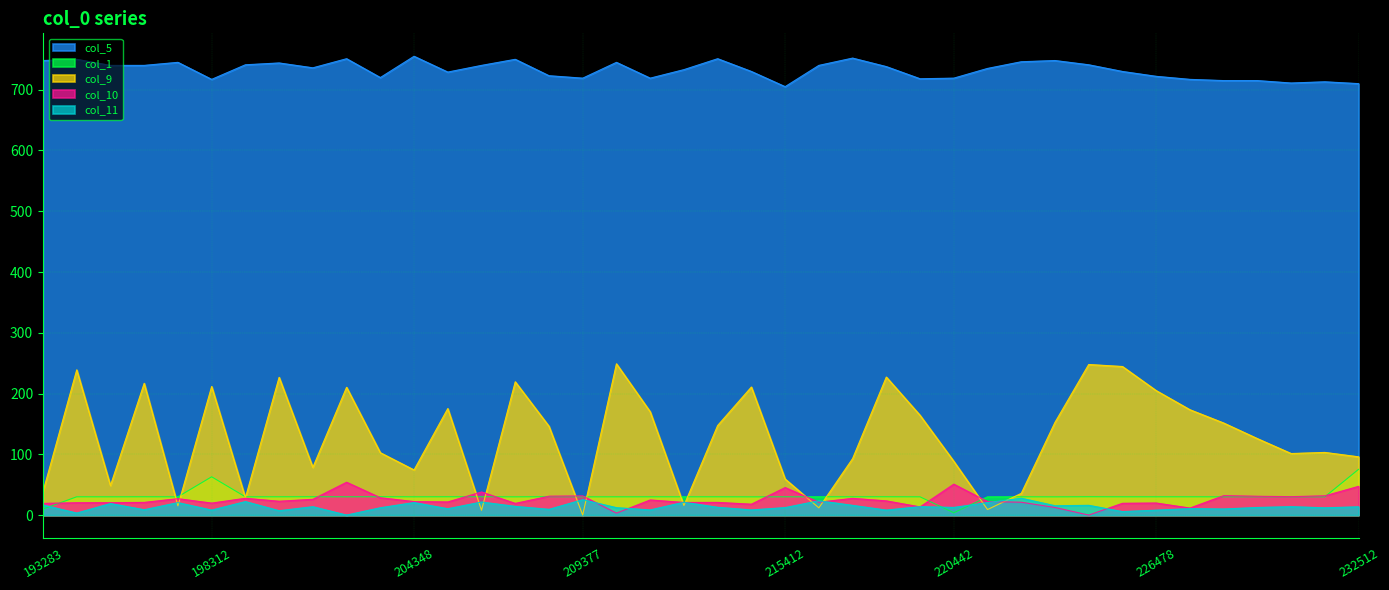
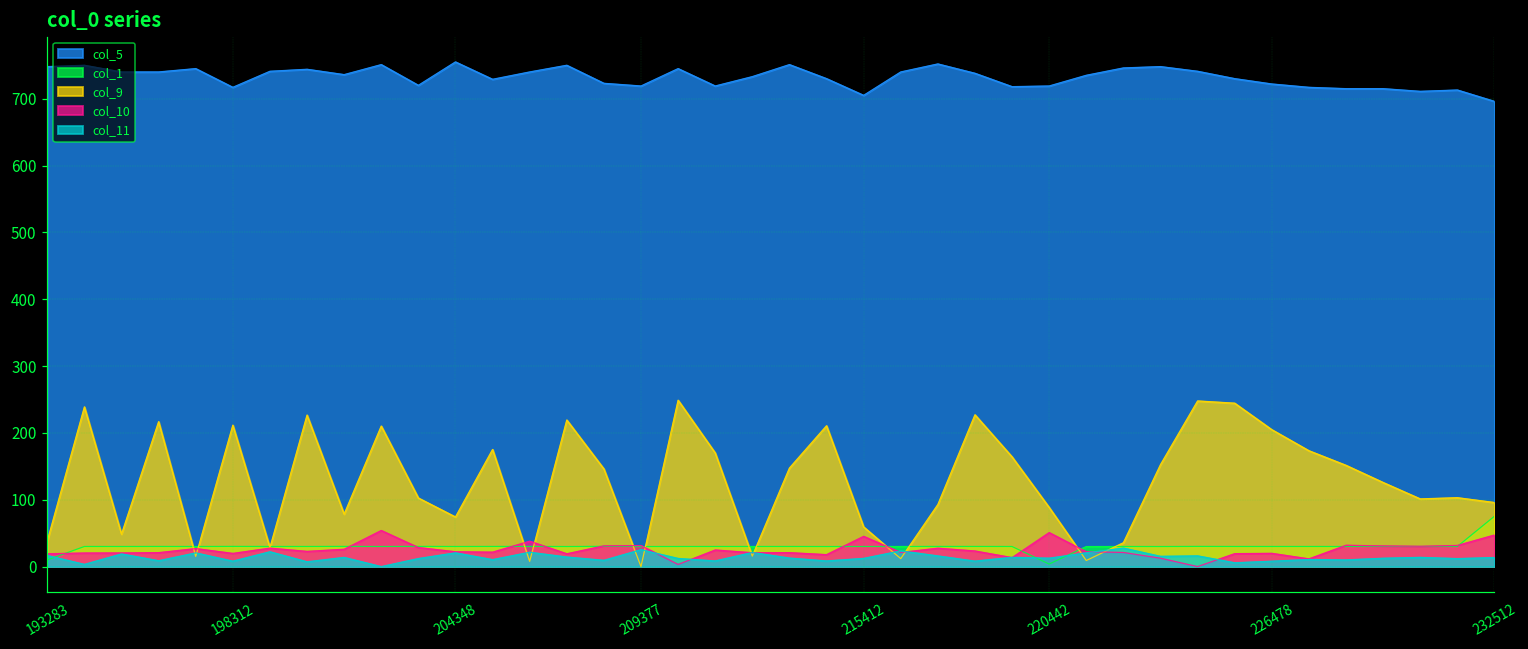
  {
    "col_5": {
      "193283": 750,
      "198312": 720,
      "204348": 760,
      "209377": 720,
      "215412": 710,
      "220442": 720,
      "226478": 720,
-     "232512": 710
+     "232512": 700
    },
    "col_1": {
      "193283": 10,
-     "198312": 60,
+     "198312": 30,
      "204348": 30,
      "215412": 30,
      "220442": 0,
      "226478": 30,
      "232512": 80
    },
    "col_9": {
      "193283": 40,
      "198312": 210,
      "204348": 70,
      "209377": 0,
      "215412": 60,
      "220442": 90,
      "226478": 200,
      "232512": 100
    },
    "col_10": {
      "198312": 20,
      "215412": 50,
      "220442": 50,
      "226478": 20,
      "232512": 50
    },
    "col_11": {
      "198312": 10,
      "209377": 30,
      "215412": 10,
      "220442": 10,
      "226478": 10,
      "232512": 10
    }
  }
